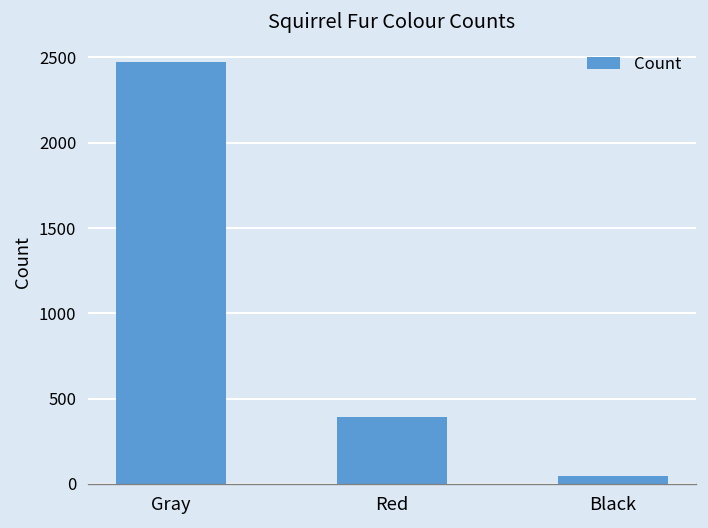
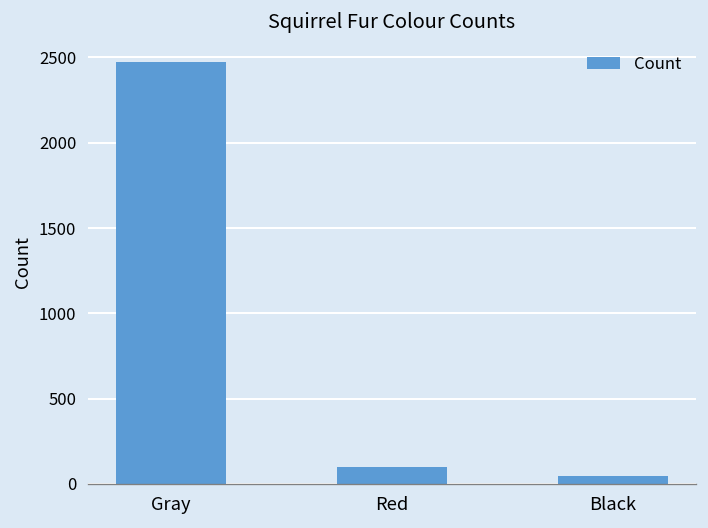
  {
    "Gray": 2470,
-   "Red": 390,
+   "Red": 100,
    "Black": 50
  }
